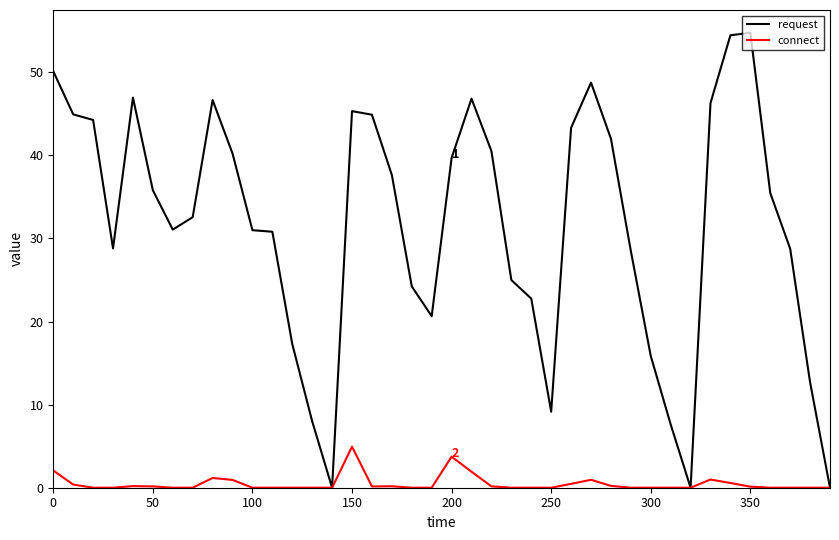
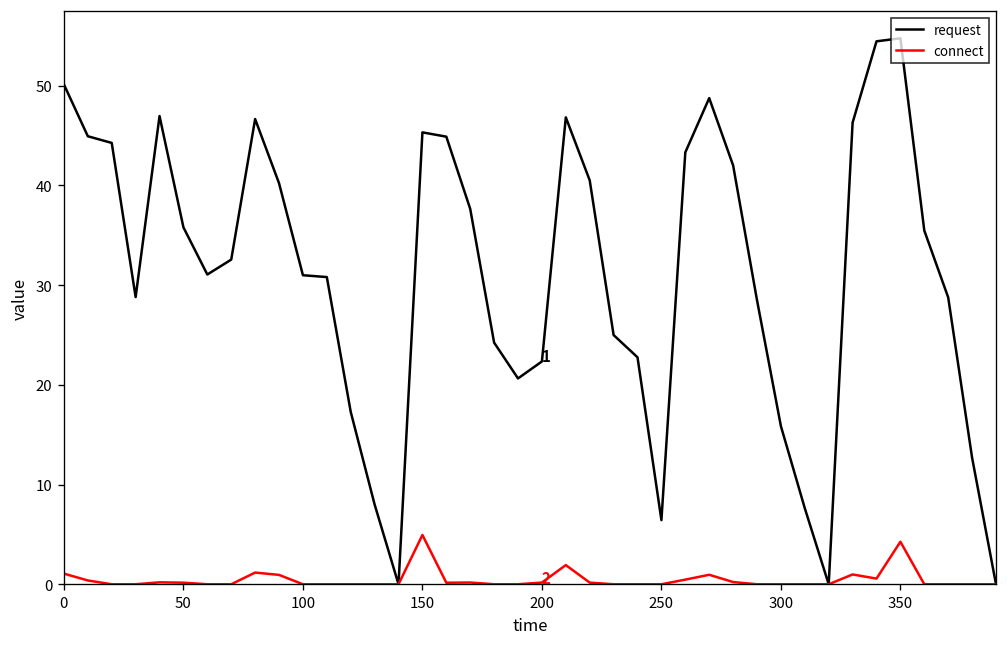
  {
    "request": {
      "0": 50,
      "50": 36,
      "100": 31,
      "150": 45,
-     "200": 40,
-     "250": 9,
+     "200": 22,
+     "250": 6,
      "300": 16
    },
    "connect": {
-     "0": 2,
+     "0": 1,
      "50": 0,
      "100": 0,
      "150": 5,
-     "200": 4,
+     "200": 0,
      "250": 0,
      "300": 0,
-     "350": 0
+     "350": 4
    }
  }
